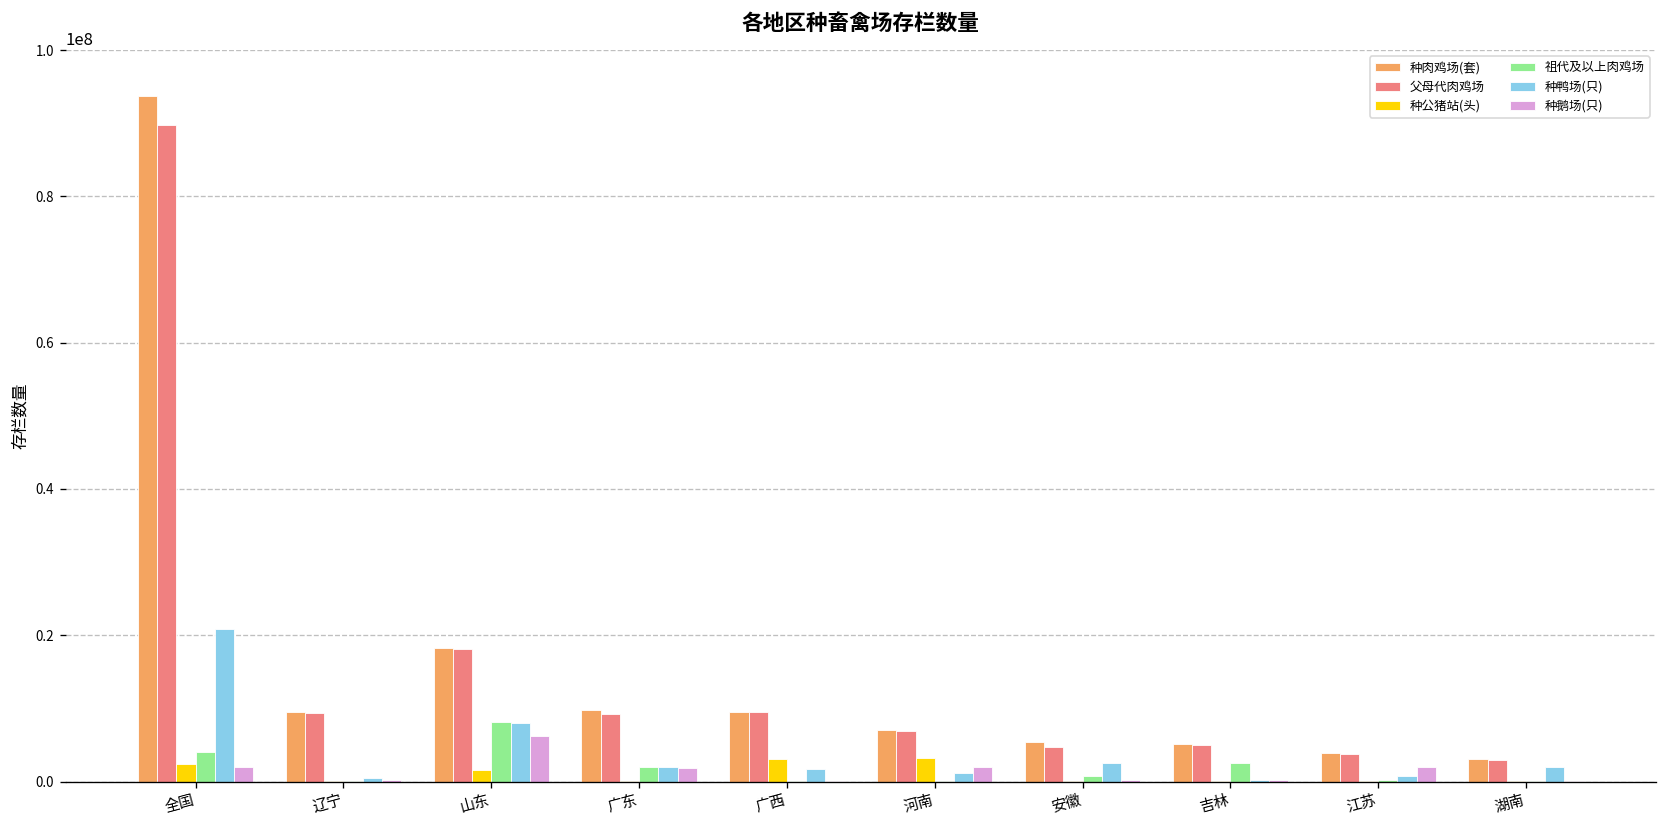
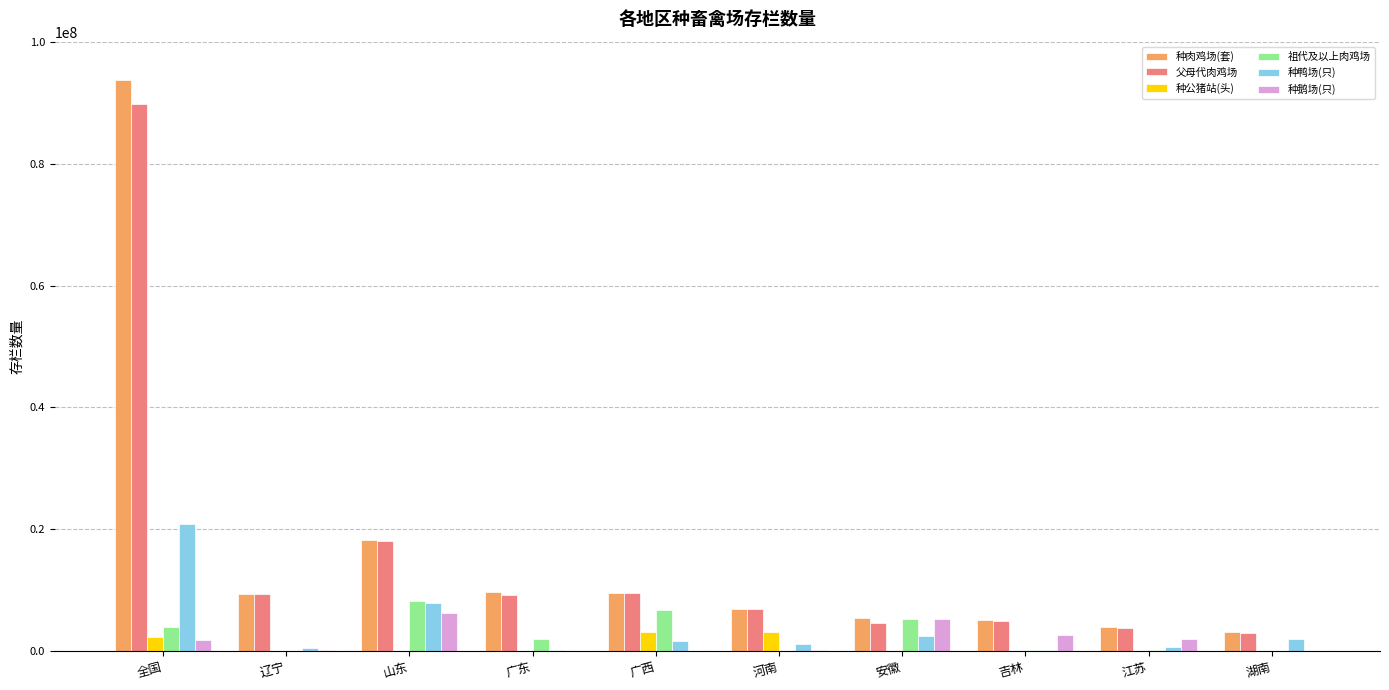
  {
    "种公猪站(头)": {
      "全国": 2000000,
-     "山东": 2000000,
+     "山东": 0,
      "广西": 3000000,
      "河南": 3000000
    },
    "祖代及以上肉鸡场": {
      "全国": 4000000,
      "山东": 8000000,
      "广东": 2000000,
-     "广西": 0,
-     "安徽": 1000000,
-     "吉林": 3000000
+     "广西": 7000000,
+     "安徽": 5000000,
+     "吉林": 0
    },
    "种鸭场(只)": {
      "全国": 21000000,
      "辽宁": 0,
      "山东": 8000000,
-     "广东": 2000000,
+     "广东": 0,
      "广西": 2000000,
      "河南": 1000000,
      "安徽": 2000000,
      "江苏": 1000000,
      "湖南": 2000000
    },
    "种鹅场(只)": {
      "全国": 2000000,
      "山东": 6000000,
-     "广东": 2000000,
-     "河南": 2000000,
-     "安徽": 0,
-     "吉林": 0,
+     "广东": 0,
+     "河南": 0,
+     "安徽": 5000000,
+     "吉林": 3000000,
      "江苏": 2000000
    }
  }
